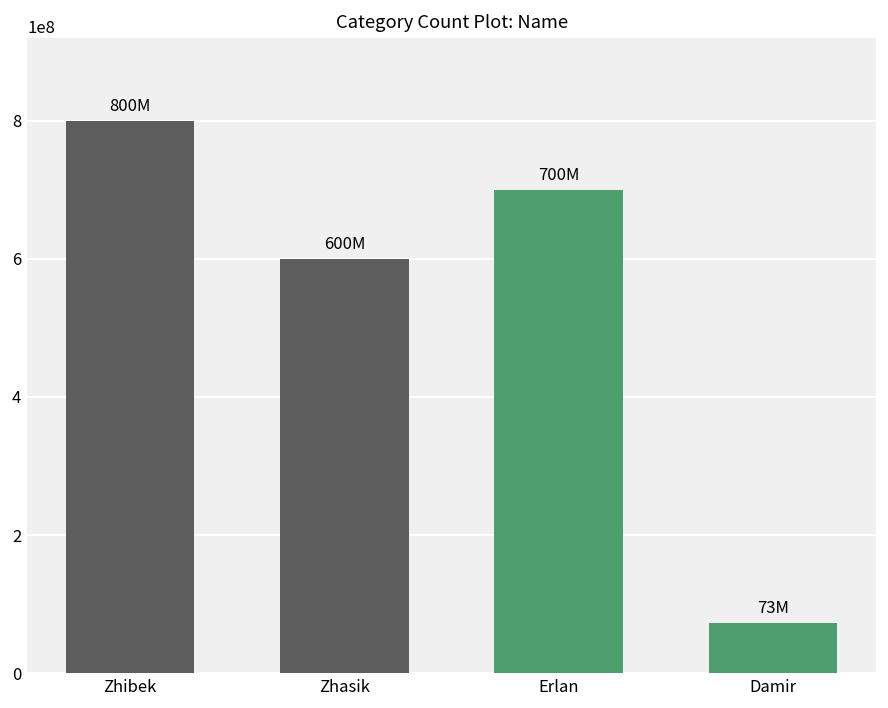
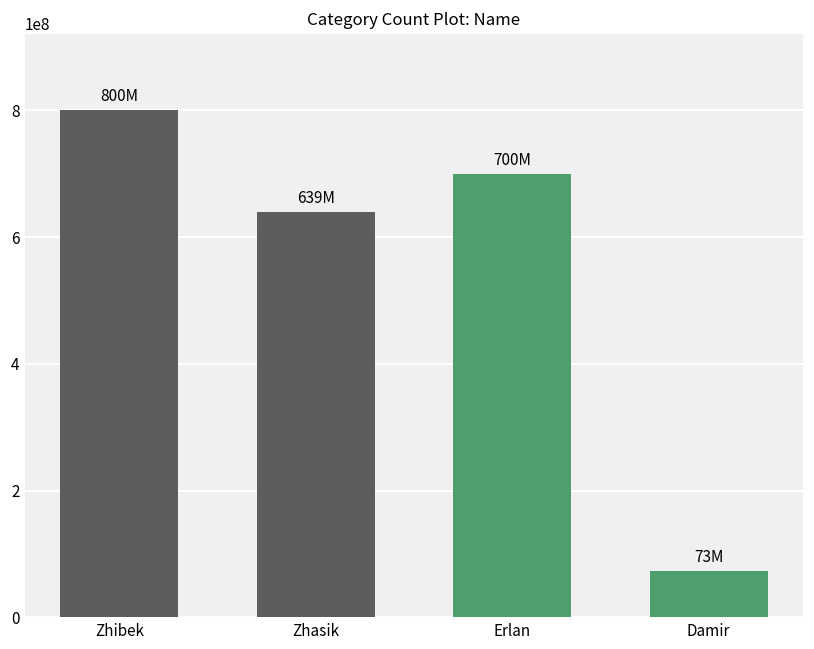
  {
    "Zhibek": "800M",
-   "Zhasik": "600M",
+   "Zhasik": "639M",
    "Erlan": "700M",
    "Damir": "73M"
  }
